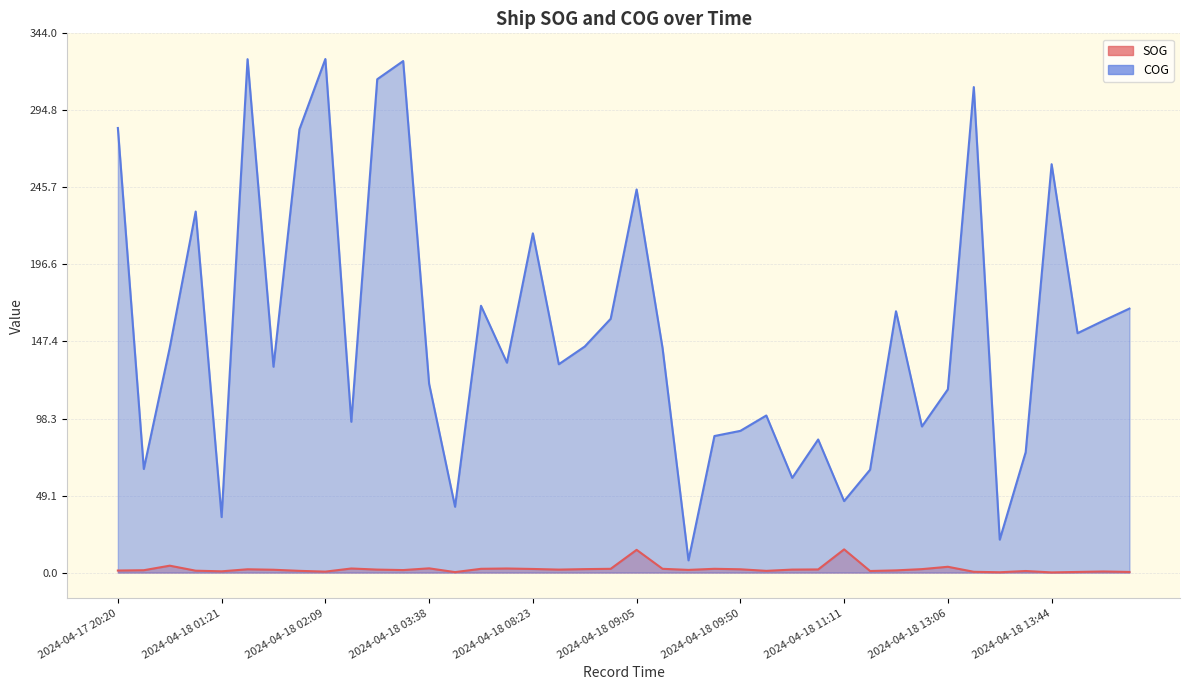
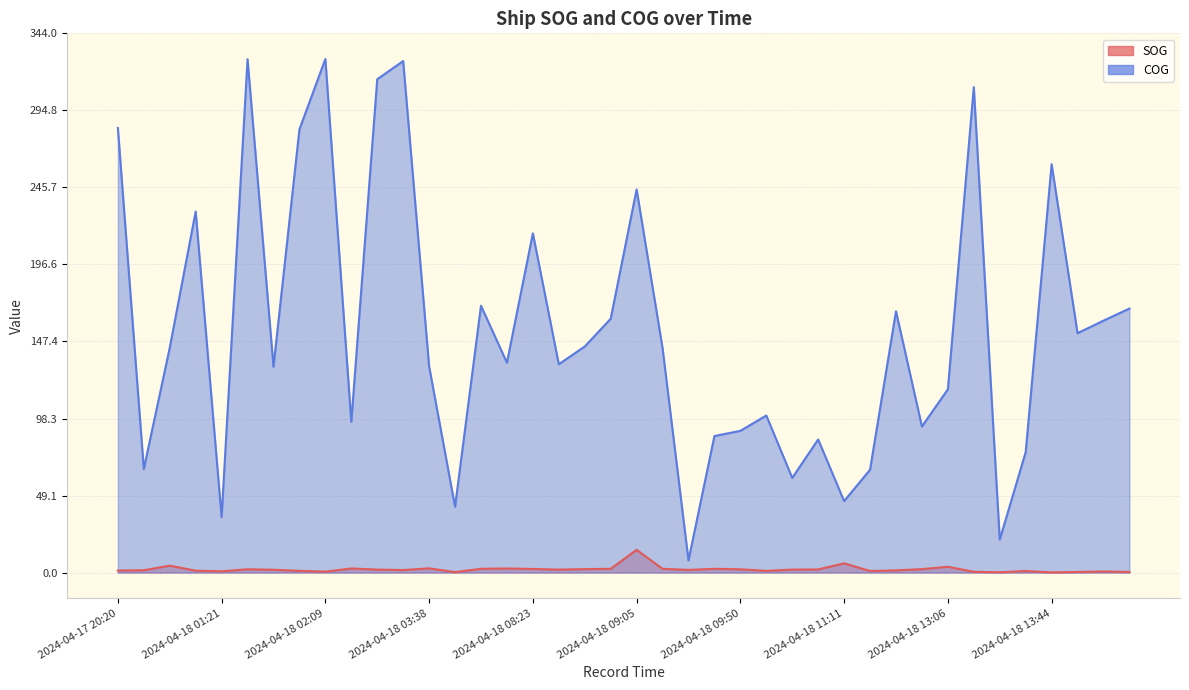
  {
    "SOG": {
      "2024-04-17 20:20": 1,
      "2024-04-18 01:21": 1,
      "2024-04-18 02:09": 1,
      "2024-04-18 03:38": 3,
      "2024-04-18 08:23": 2,
      "2024-04-18 09:05": 15,
      "2024-04-18 09:50": 2,
-     "2024-04-18 11:11": 15,
+     "2024-04-18 11:11": 6,
      "2024-04-18 13:06": 4,
      "2024-04-18 13:44": 0
    },
    "COG": {
      "2024-04-17 20:20": 284,
      "2024-04-18 01:21": 35,
      "2024-04-18 02:09": 328,
-     "2024-04-18 03:38": 120,
+     "2024-04-18 03:38": 132,
      "2024-04-18 08:23": 216,
      "2024-04-18 09:05": 244,
      "2024-04-18 09:50": 90,
      "2024-04-18 11:11": 46,
      "2024-04-18 13:06": 117,
      "2024-04-18 13:44": 261
    }
  }
